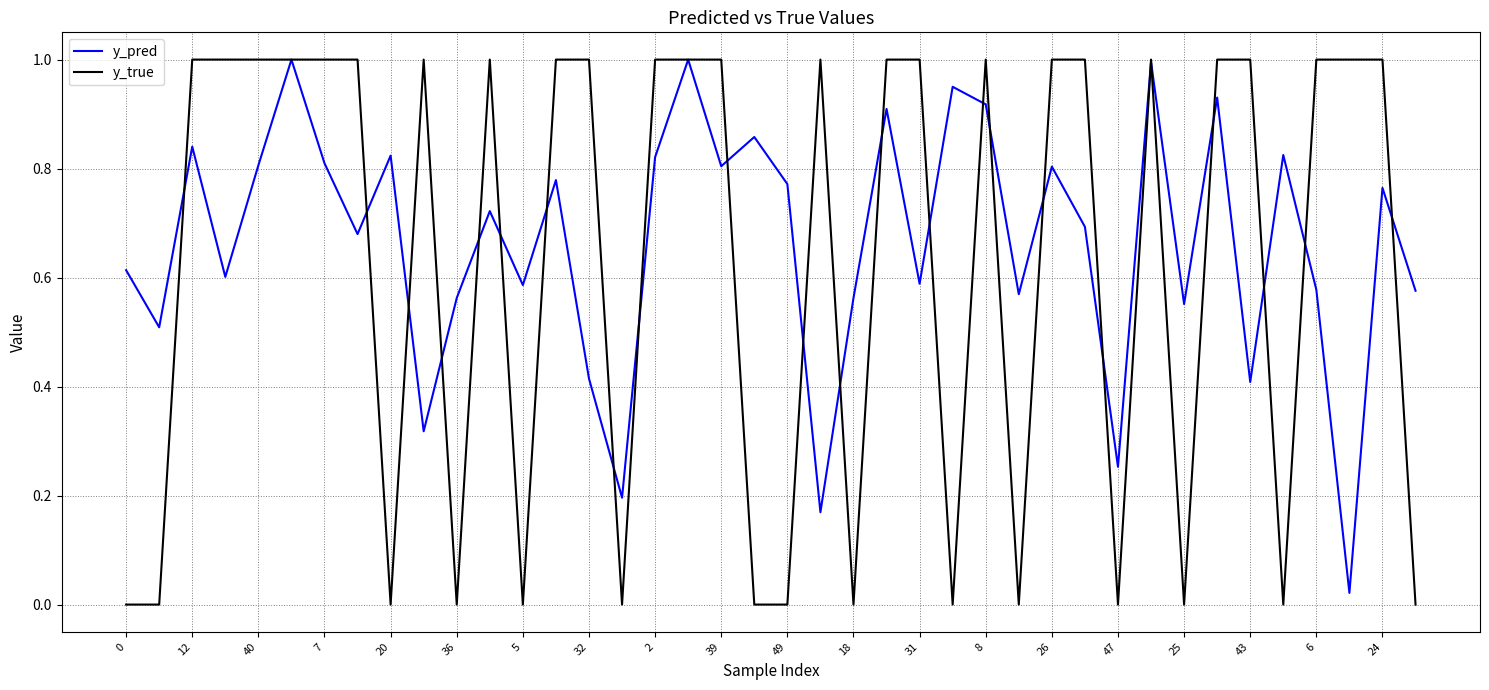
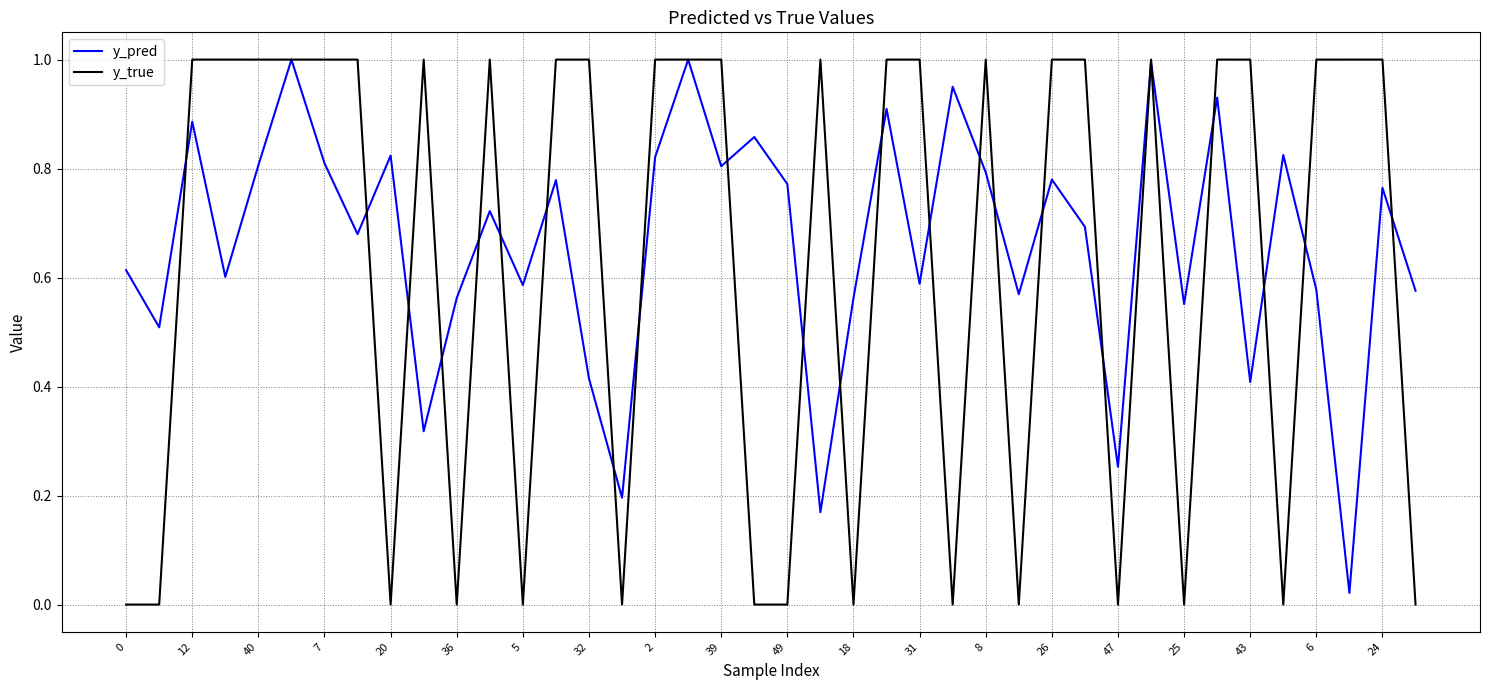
  {
    "y_pred": {
      "0": 0.61,
-     "12": 0.84,
+     "12": 0.89,
      "40": 0.81,
      "20": 0.82,
      "36": 0.56,
      "32": 0.41,
      "2": 0.82,
      "49": 0.77,
      "18": 0.56,
-     "8": 0.92,
-     "26": 0.80,
+     "8": 0.79,
+     "26": 0.78,
      "47": 0.25,
      "43": 0.41,
      "6": 0.58,
      "24": 0.76
    },
    "y_true": {
      "0": 0.00,
      "12": 1.00,
      "40": 1.00,
      "20": 0.00,
      "36": 0.00,
      "32": 1.00,
      "2": 1.00,
      "49": 0.00,
      "18": 0.00,
      "8": 1.00,
      "26": 1.00,
      "47": 0.00,
      "43": 1.00,
      "6": 1.00,
      "24": 1.00
    }
  }
